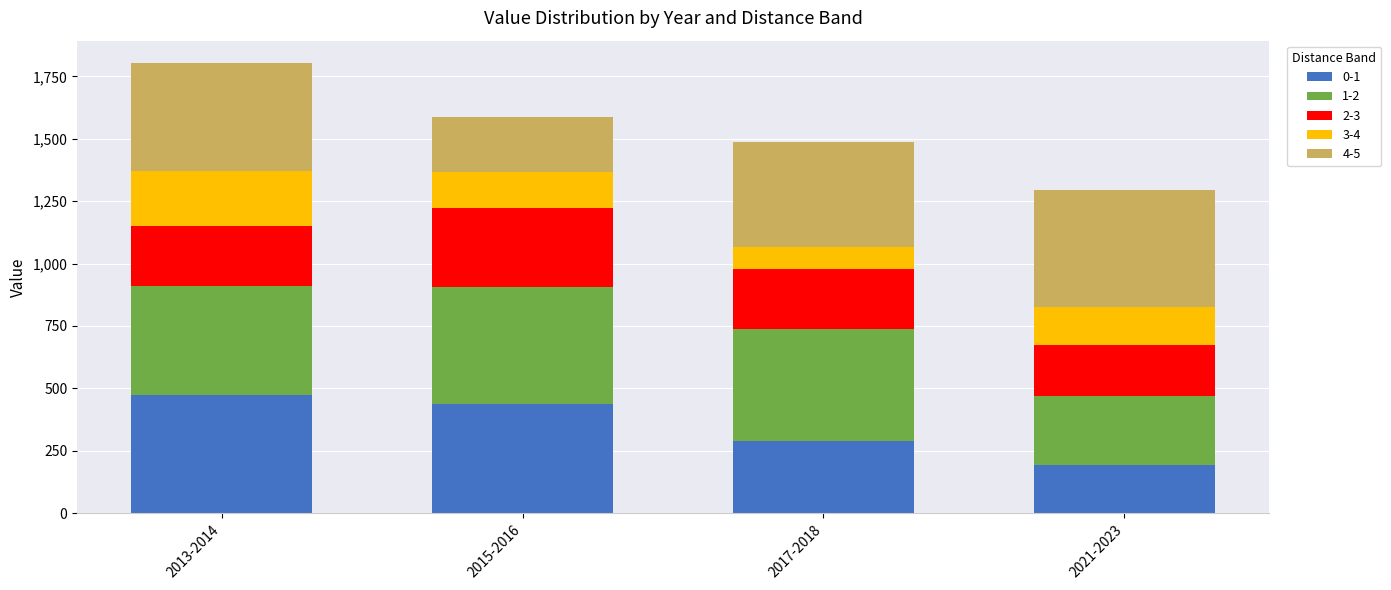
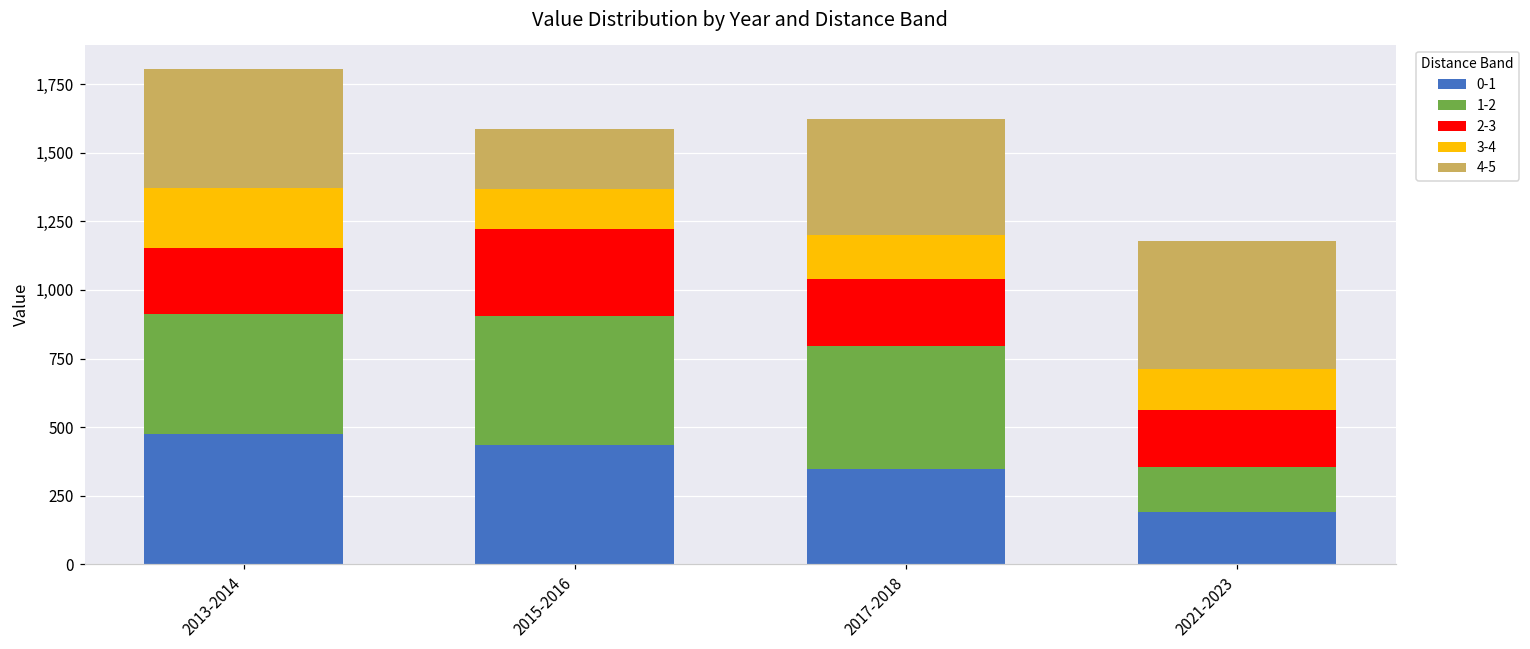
  {
    "0-1": {
      "2013-2014": 480,
      "2015-2016": 440,
-     "2017-2018": 290,
+     "2017-2018": 350,
      "2021-2023": 190
    },
    "1-2": {
      "2013-2014": 440,
      "2015-2016": 470,
      "2017-2018": 450,
-     "2021-2023": 280
+     "2021-2023": 160
    },
    "2-3": {
      "2013-2014": 240,
      "2015-2016": 320,
      "2017-2018": 240,
      "2021-2023": 210
    },
    "3-4": {
      "2013-2014": 220,
      "2015-2016": 150,
-     "2017-2018": 90,
+     "2017-2018": 160,
      "2021-2023": 150
    },
    "4-5": {
      "2013-2014": 430,
      "2015-2016": 220,
      "2017-2018": 420,
      "2021-2023": 470
    }
  }
